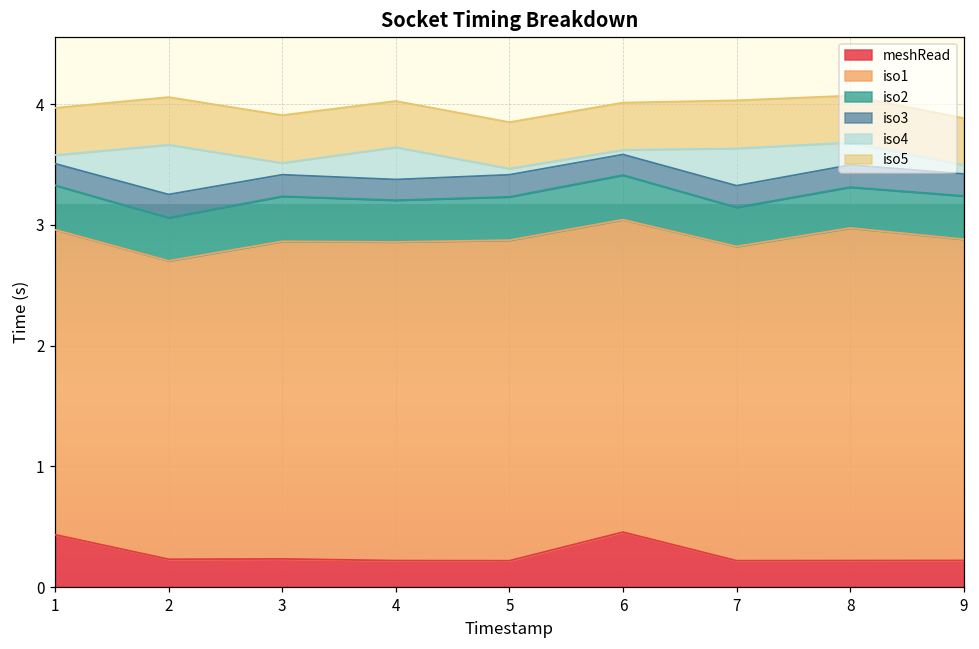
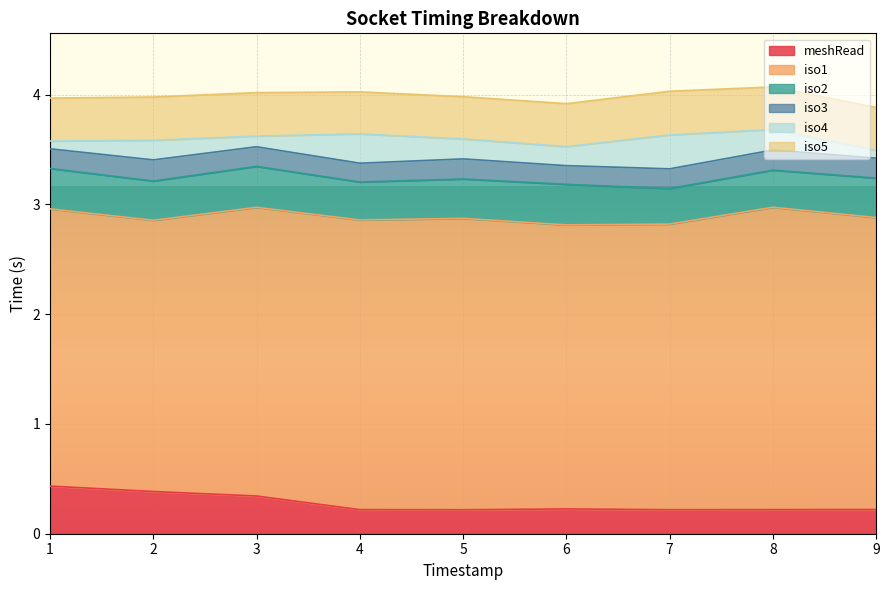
  {
    "meshRead": {
      "1": 0.43,
-     "2": 0.23,
-     "3": 0.23,
+     "2": 0.38,
+     "3": 0.34,
      "4": 0.22,
      "5": 0.22,
-     "6": 0.46,
+     "6": 0.23,
      "7": 0.22,
      "8": 0.22,
      "9": 0.22
    },
    "iso4": {
      "1": 0.07,
-     "2": 0.41,
+     "2": 0.18,
      "3": 0.10,
      "4": 0.27,
-     "5": 0.05,
-     "6": 0.04,
+     "5": 0.18,
+     "6": 0.17,
      "7": 0.31,
      "9": 0.07
    }
  }
